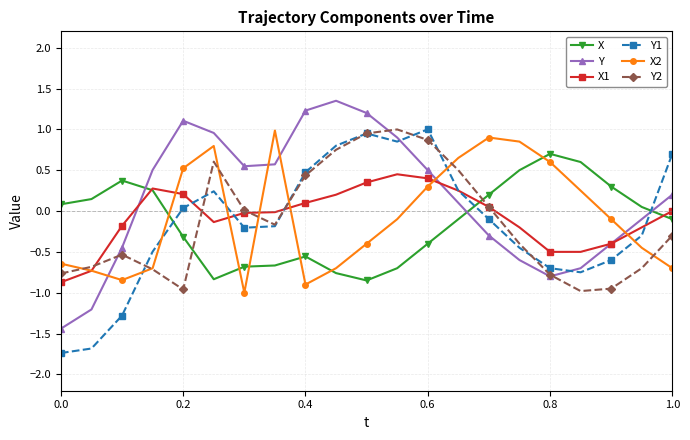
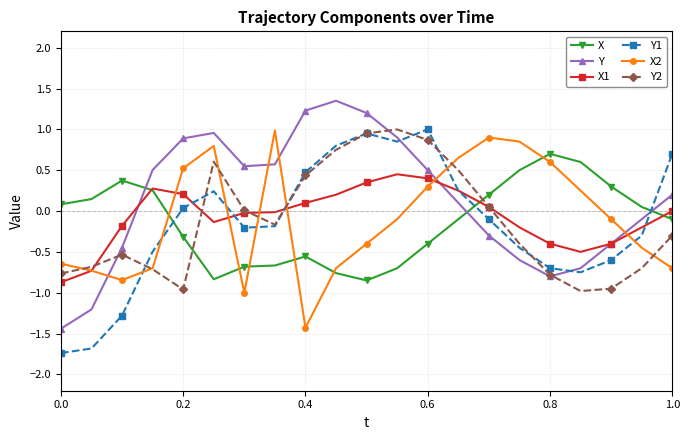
  {
    "X": {
      "0.0": 0.1,
      "0.2": -0.3,
      "0.4": -0.6,
      "0.6": -0.4,
      "0.8": 0.7,
      "1.0": -0.1
    },
    "Y": {
      "0.0": -1.4,
-     "0.2": 1.1,
+     "0.2": 0.9,
      "0.4": 1.2,
      "0.6": 0.5,
      "1.0": 0.2
    },
    "X1": {
      "0.0": -0.9,
      "0.2": 0.2,
      "0.4": 0.1,
      "0.6": 0.4,
-     "0.8": -0.5,
+     "0.8": -0.4,
      "1.0": 0.0
    },
    "Y1": {
      "0.0": -1.7,
      "0.2": 0.0,
      "0.4": 0.5,
      "0.6": 1.0,
      "0.8": -0.7,
      "1.0": 0.7
    },
    "X2": {
      "0.0": -0.6,
      "0.2": 0.5,
-     "0.4": -0.9,
+     "0.4": -1.4,
      "0.6": 0.3,
      "0.8": 0.6,
      "1.0": -0.7
    },
    "Y2": {
      "0.0": -0.8,
      "0.2": -1.0,
      "0.4": 0.4,
      "0.6": 0.9,
      "1.0": -0.3
    }
  }
